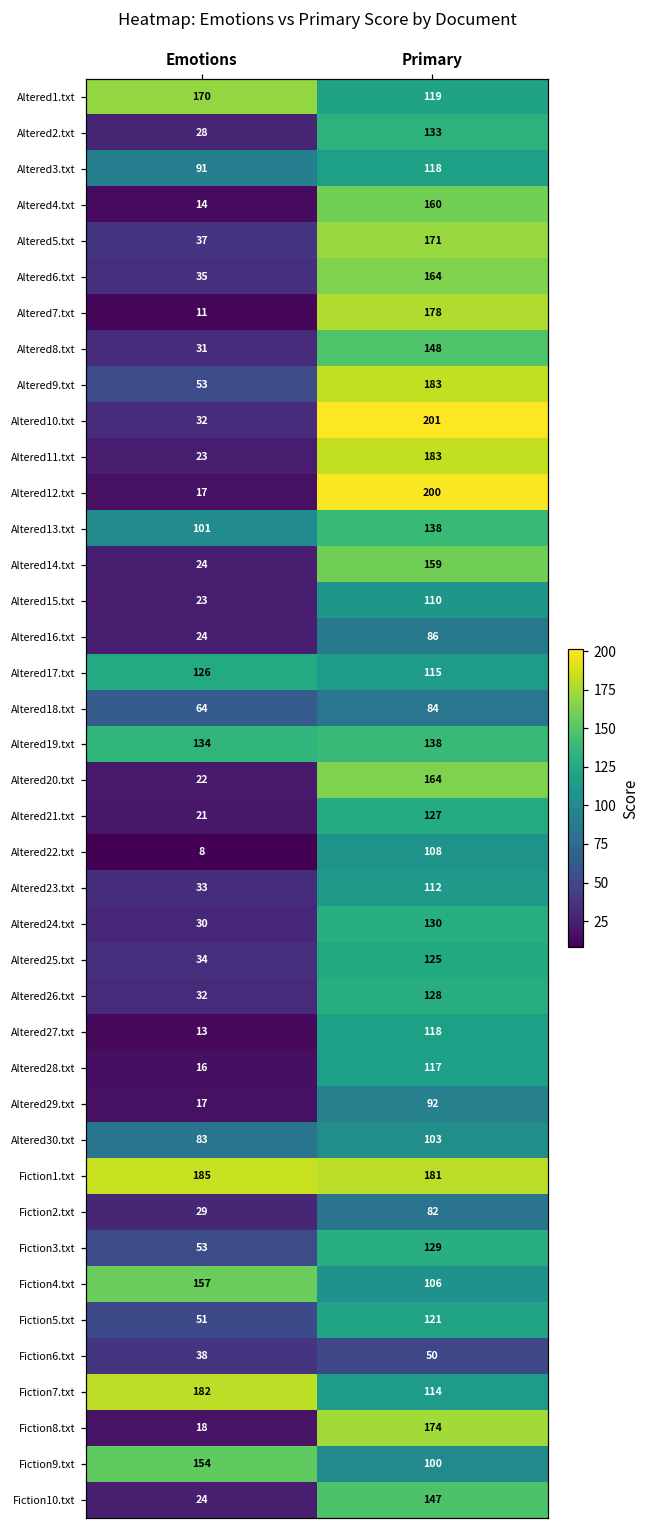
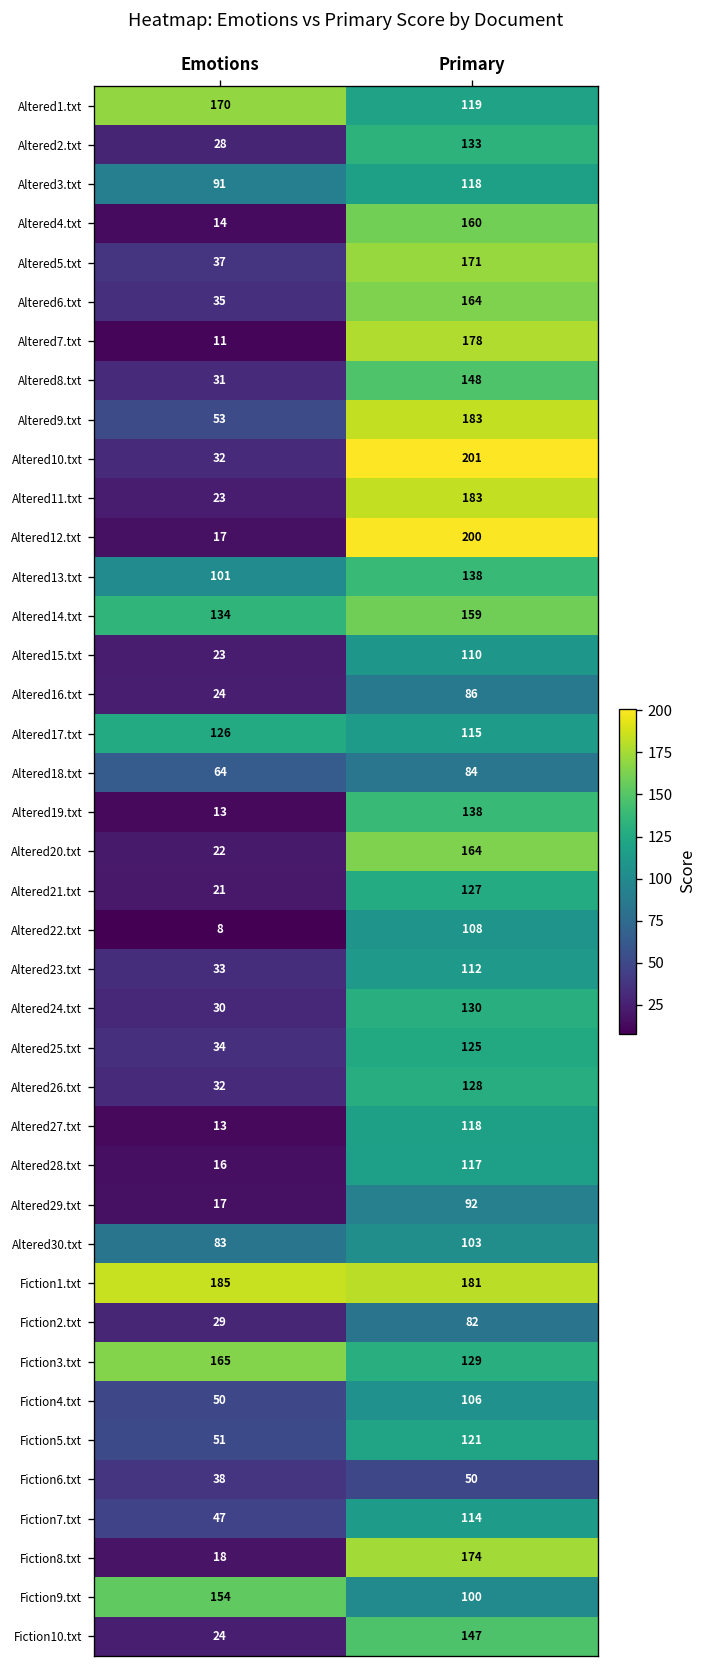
  {
    "Altered1.txt": {
      "Emotions": 170,
      "Primary": 119
    },
    "Altered2.txt": {
      "Emotions": 28,
      "Primary": 133
    },
    "Altered3.txt": {
      "Emotions": 91,
      "Primary": 118
    },
    "Altered4.txt": {
      "Emotions": 14,
      "Primary": 160
    },
    "Altered5.txt": {
      "Emotions": 37,
      "Primary": 171
    },
    "Altered6.txt": {
      "Emotions": 35,
      "Primary": 164
    },
    "Altered7.txt": {
      "Emotions": 11,
      "Primary": 178
    },
    "Altered8.txt": {
      "Emotions": 31,
      "Primary": 148
    },
    "Altered9.txt": {
      "Emotions": 53,
      "Primary": 183
    },
    "Altered10.txt": {
      "Emotions": 32,
      "Primary": 201
    },
    "Altered11.txt": {
      "Emotions": 23,
      "Primary": 183
    },
    "Altered12.txt": {
      "Emotions": 17,
      "Primary": 200
    },
    "Altered13.txt": {
      "Emotions": 101,
      "Primary": 138
    },
    "Altered14.txt": {
-     "Emotions": 24,
+     "Emotions": 134,
      "Primary": 159
    },
    "Altered15.txt": {
      "Emotions": 23,
      "Primary": 110
    },
    "Altered16.txt": {
      "Emotions": 24,
      "Primary": 86
    },
    "Altered17.txt": {
      "Emotions": 126,
      "Primary": 115
    },
    "Altered18.txt": {
      "Emotions": 64,
      "Primary": 84
    },
    "Altered19.txt": {
-     "Emotions": 134,
+     "Emotions": 13,
      "Primary": 138
    },
    "Altered20.txt": {
      "Emotions": 22,
      "Primary": 164
    },
    "Altered21.txt": {
      "Emotions": 21,
      "Primary": 127
    },
    "Altered22.txt": {
      "Emotions": 8,
      "Primary": 108
    },
    "Altered23.txt": {
      "Emotions": 33,
      "Primary": 112
    },
    "Altered24.txt": {
      "Emotions": 30,
      "Primary": 130
    },
    "Altered25.txt": {
      "Emotions": 34,
      "Primary": 125
    },
    "Altered26.txt": {
      "Emotions": 32,
      "Primary": 128
    },
    "Altered27.txt": {
      "Emotions": 13,
      "Primary": 118
    },
    "Altered28.txt": {
      "Emotions": 16,
      "Primary": 117
    },
    "Altered29.txt": {
      "Emotions": 17,
      "Primary": 92
    },
    "Altered30.txt": {
      "Emotions": 83,
      "Primary": 103
    },
    "Fiction1.txt": {
      "Emotions": 185,
      "Primary": 181
    },
    "Fiction2.txt": {
      "Emotions": 29,
      "Primary": 82
    },
    "Fiction3.txt": {
-     "Emotions": 53,
+     "Emotions": 165,
      "Primary": 129
    },
    "Fiction4.txt": {
-     "Emotions": 157,
+     "Emotions": 50,
      "Primary": 106
    },
    "Fiction5.txt": {
      "Emotions": 51,
      "Primary": 121
    },
    "Fiction6.txt": {
      "Emotions": 38,
      "Primary": 50
    },
    "Fiction7.txt": {
-     "Emotions": 182,
+     "Emotions": 47,
      "Primary": 114
    },
    "Fiction8.txt": {
      "Emotions": 18,
      "Primary": 174
    },
    "Fiction9.txt": {
      "Emotions": 154,
      "Primary": 100
    },
    "Fiction10.txt": {
      "Emotions": 24,
      "Primary": 147
    }
  }
